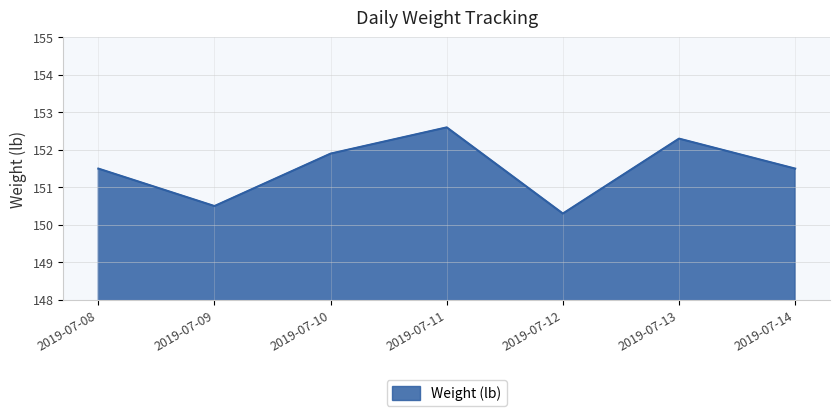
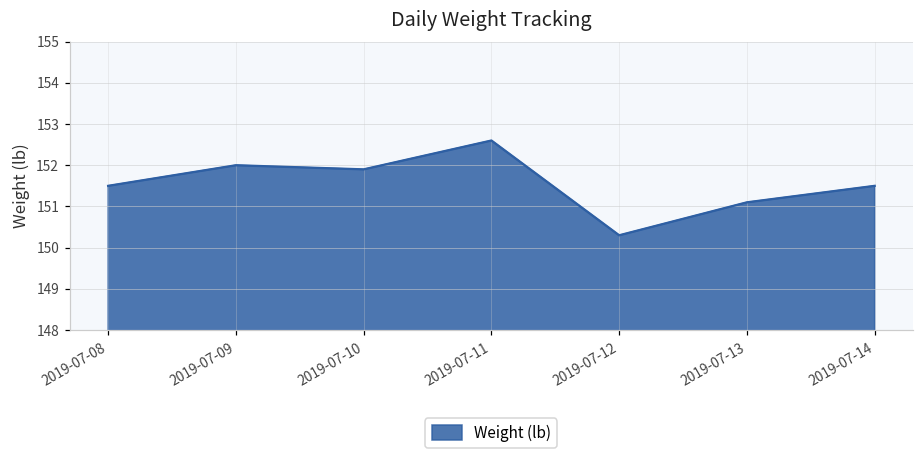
  {
    "2019-07-08": 151.5,
-   "2019-07-09": 150.5,
+   "2019-07-09": 152.0,
    "2019-07-10": 151.9,
    "2019-07-11": 152.6,
    "2019-07-12": 150.3,
-   "2019-07-13": 152.3,
+   "2019-07-13": 151.1,
    "2019-07-14": 151.5
  }
